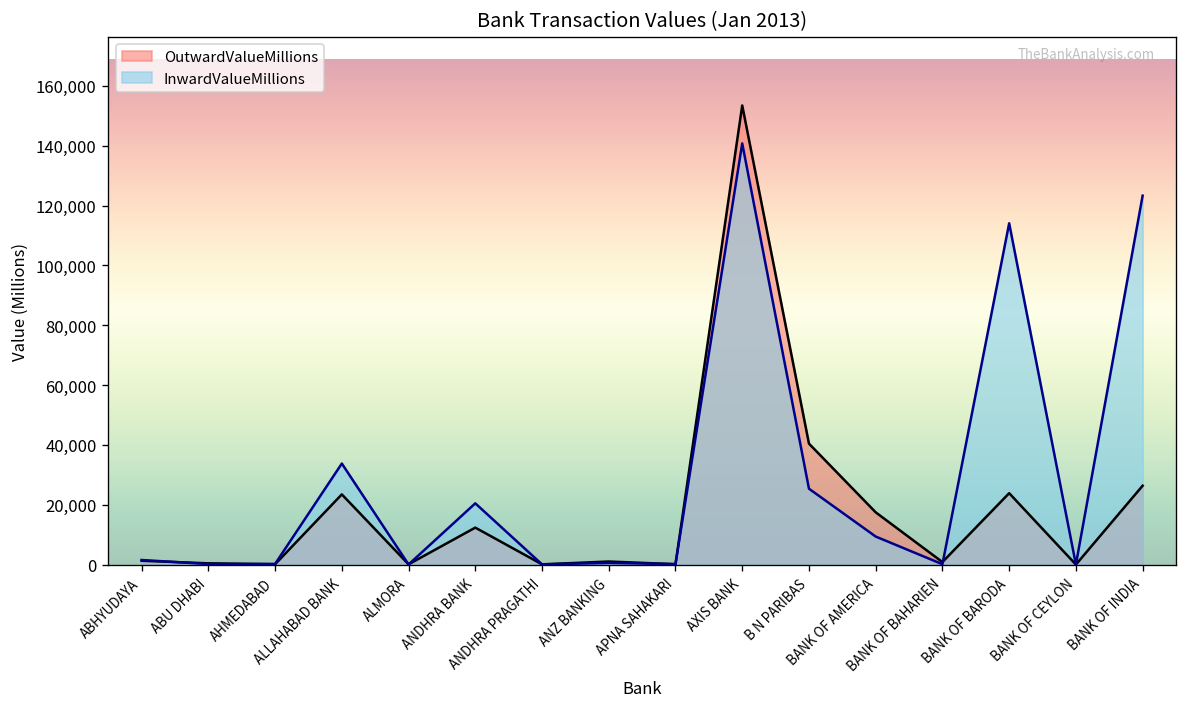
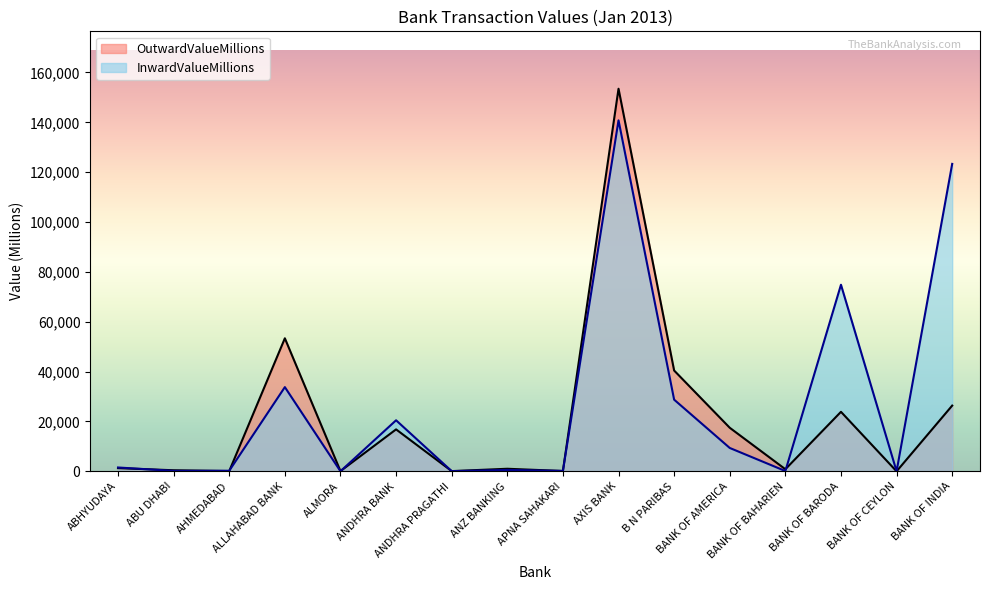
  {
    "OutwardValueMillions": {
-     "ALLAHABAD BANK": "23,000",
-     "ANDHRA BANK": "12,000",
+     "ALLAHABAD BANK": "53,000",
+     "ANDHRA BANK": "17,000",
      "AXIS BANK": "153,000",
      "B N PARIBAS": "40,000",
      "BANK OF AMERICA": "17,000",
      "BANK OF BARODA": "24,000",
      "BANK OF INDIA": "26,000"
    },
    "InwardValueMillions": {
      "ALLAHABAD BANK": "34,000",
      "ANDHRA BANK": "20,000",
      "AXIS BANK": "141,000",
-     "B N PARIBAS": "25,000",
+     "B N PARIBAS": "29,000",
      "BANK OF AMERICA": "9,000",
-     "BANK OF BARODA": "114,000",
+     "BANK OF BARODA": "75,000",
      "BANK OF INDIA": "123,000"
    }
  }
